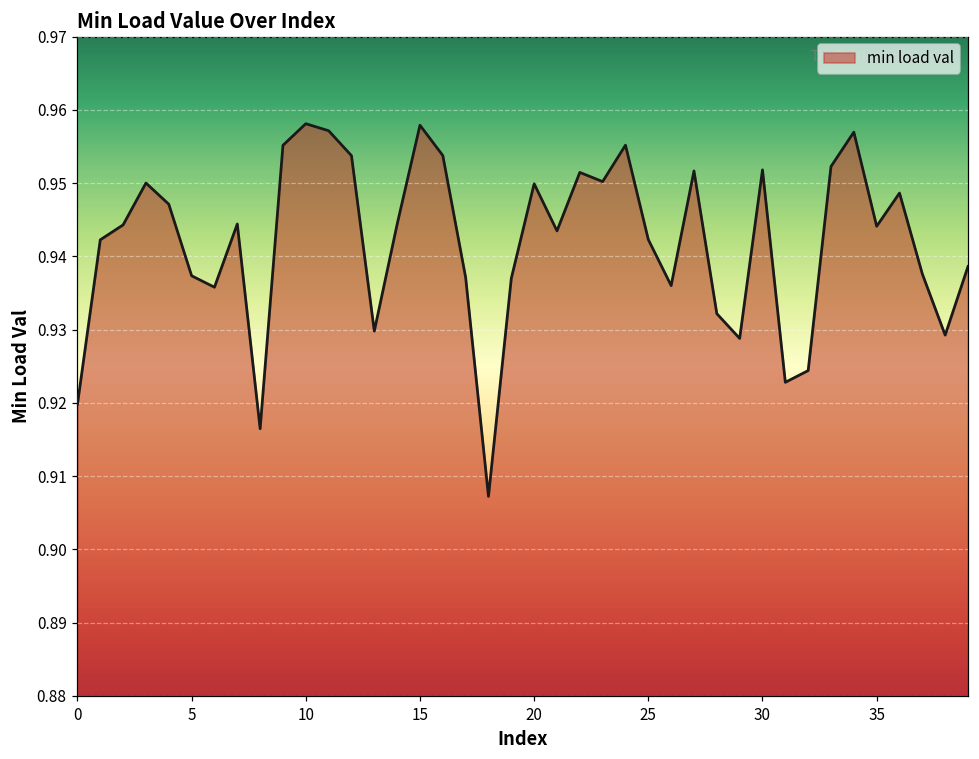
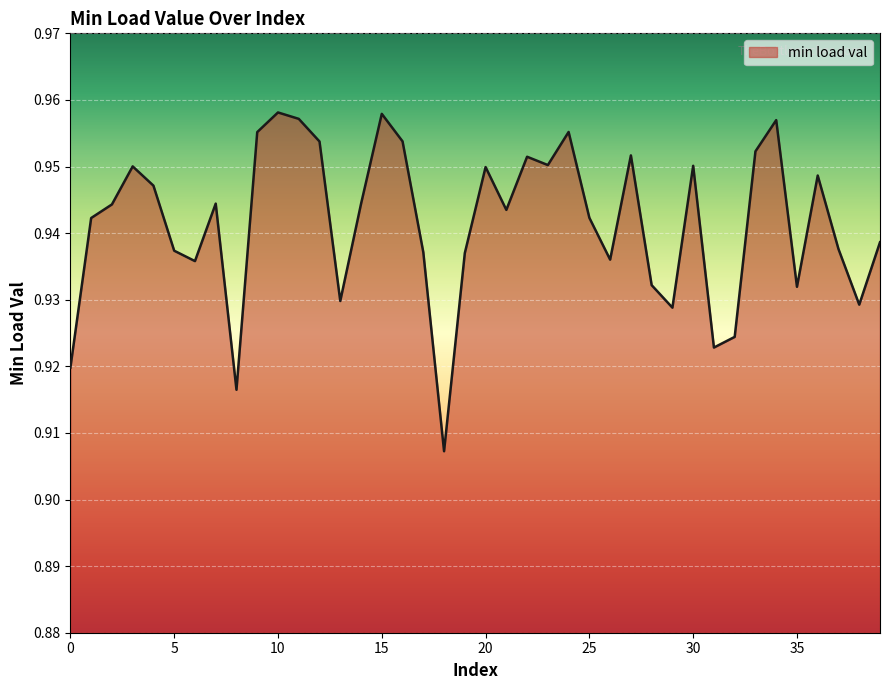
  {
    "0": 0.920,
    "5": 0.937,
    "10": 0.958,
    "15": 0.958,
    "20": 0.950,
    "25": 0.942,
-   "30": 0.952,
-   "35": 0.944
+   "30": 0.950,
+   "35": 0.932
  }
